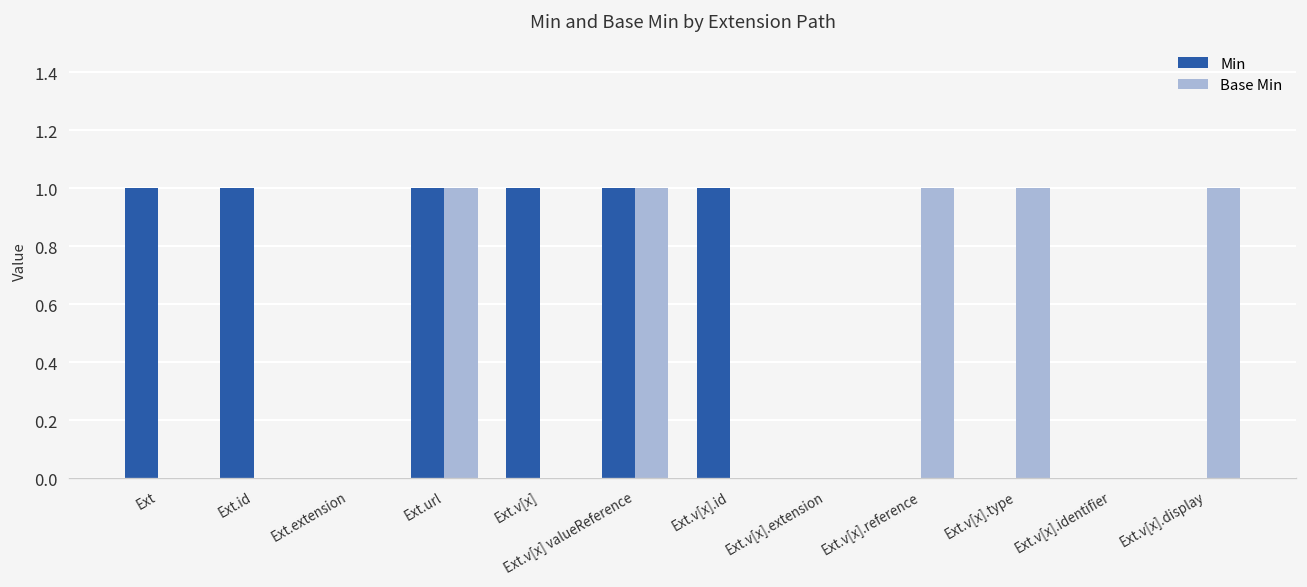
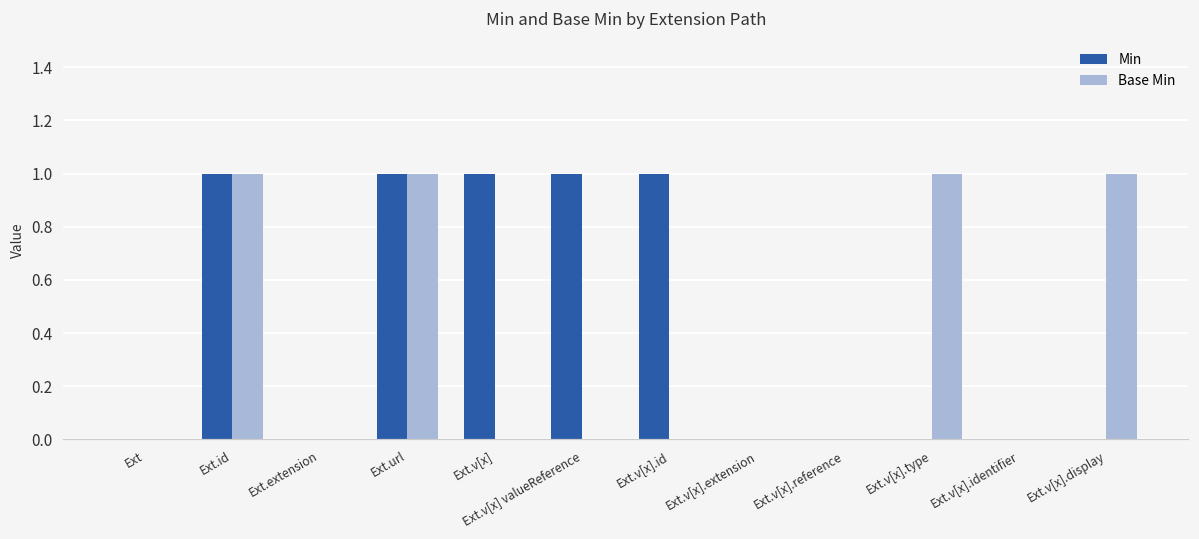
  {
    "Min": {
-     "Ext": 1,
+     "Ext": 0,
      "Ext.id": 1,
      "Ext.extension": 0,
      "Ext.url": 1,
      "Ext.v[x]": 1,
      "Ext.v[x] valueReference": 1,
      "Ext.v[x].id": 1,
      "Ext.v[x].extension": 0,
      "Ext.v[x].reference": 0,
      "Ext.v[x].type": 0,
      "Ext.v[x].identifier": 0,
      "Ext.v[x].display": 0
    },
    "Base Min": {
      "Ext": 0,
-     "Ext.id": 0,
+     "Ext.id": 1,
      "Ext.extension": 0,
      "Ext.url": 1,
      "Ext.v[x]": 0,
-     "Ext.v[x] valueReference": 1,
+     "Ext.v[x] valueReference": 0,
      "Ext.v[x].id": 0,
      "Ext.v[x].extension": 0,
-     "Ext.v[x].reference": 1,
+     "Ext.v[x].reference": 0,
      "Ext.v[x].type": 1,
      "Ext.v[x].identifier": 0,
      "Ext.v[x].display": 1
    }
  }
